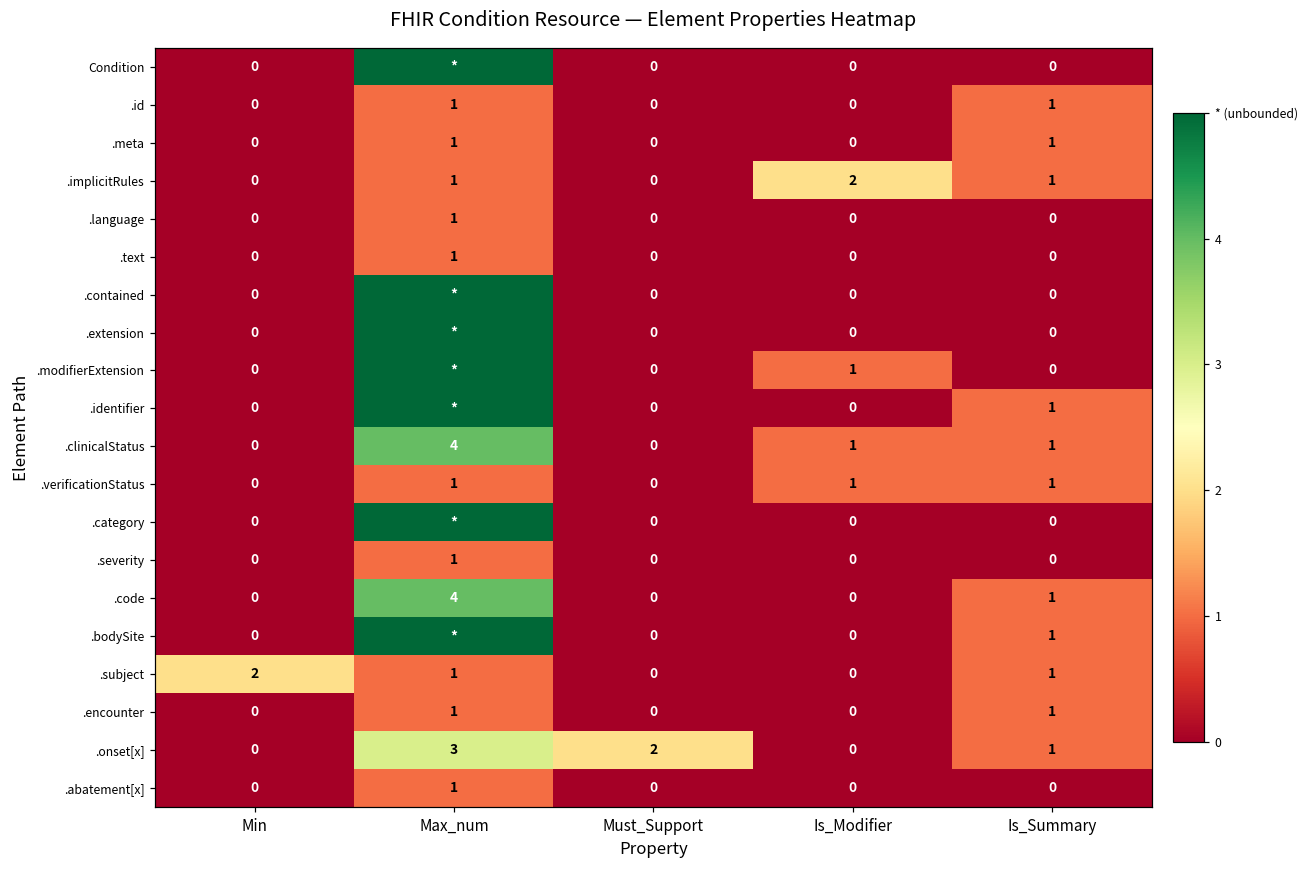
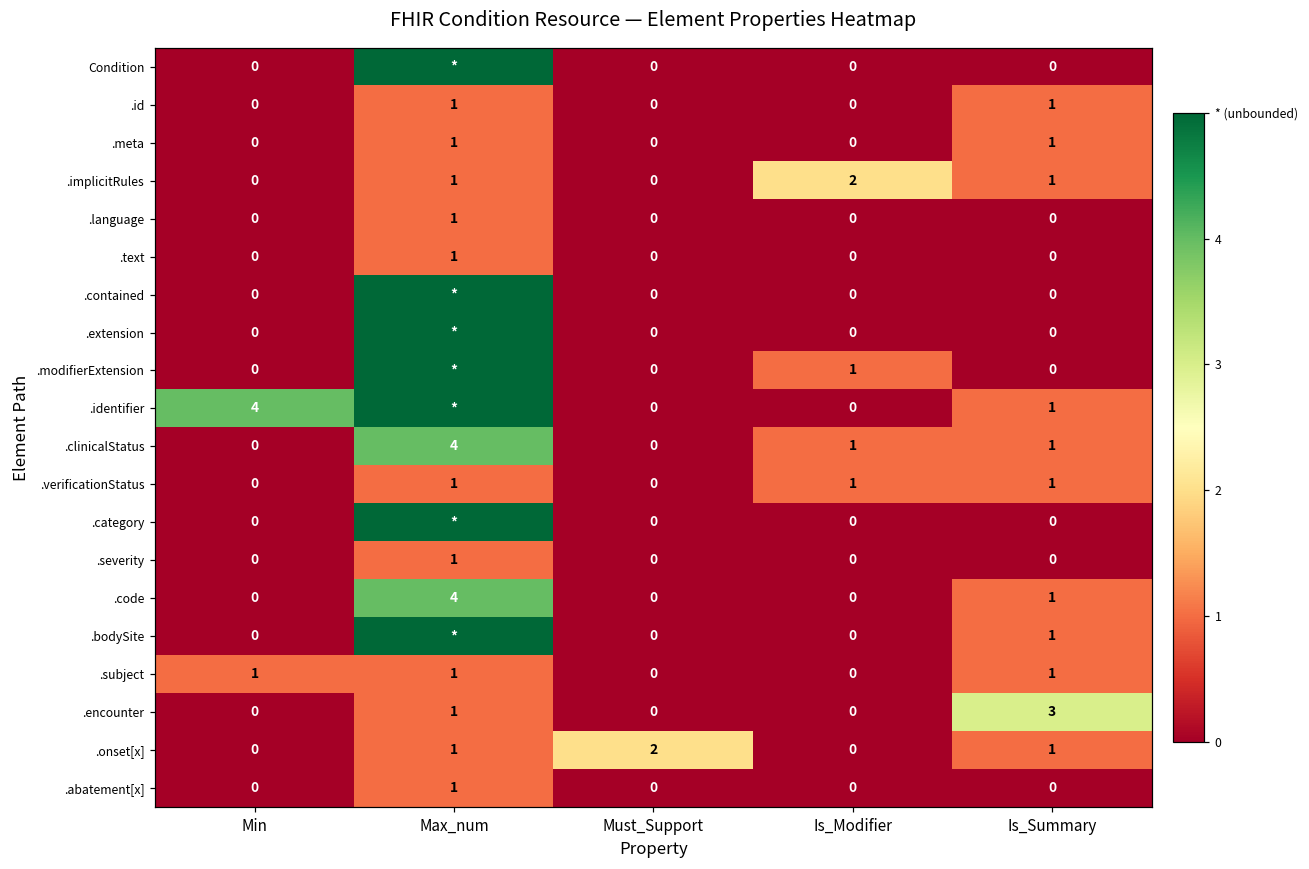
  {
    "Condition": {
      "Min": 0,
      "Must_Support": 0,
      "Is_Modifier": 0,
      "Is_Summary": 0
    },
    ".id": {
      "Min": 0,
      "Max_num": 1,
      "Must_Support": 0,
      "Is_Modifier": 0,
      "Is_Summary": 1
    },
    ".meta": {
      "Min": 0,
      "Max_num": 1,
      "Must_Support": 0,
      "Is_Modifier": 0,
      "Is_Summary": 1
    },
    ".implicitRules": {
      "Min": 0,
      "Max_num": 1,
      "Must_Support": 0,
      "Is_Modifier": 2,
      "Is_Summary": 1
    },
    ".language": {
      "Min": 0,
      "Max_num": 1,
      "Must_Support": 0,
      "Is_Modifier": 0,
      "Is_Summary": 0
    },
    ".text": {
      "Min": 0,
      "Max_num": 1,
      "Must_Support": 0,
      "Is_Modifier": 0,
      "Is_Summary": 0
    },
    ".contained": {
      "Min": 0,
      "Must_Support": 0,
      "Is_Modifier": 0,
      "Is_Summary": 0
    },
    ".extension": {
      "Min": 0,
      "Must_Support": 0,
      "Is_Modifier": 0,
      "Is_Summary": 0
    },
    ".modifierExtension": {
      "Min": 0,
      "Must_Support": 0,
      "Is_Modifier": 1,
      "Is_Summary": 0
    },
    ".identifier": {
-     "Min": 0,
+     "Min": 4,
      "Must_Support": 0,
      "Is_Modifier": 0,
      "Is_Summary": 1
    },
    ".clinicalStatus": {
      "Min": 0,
      "Max_num": 4,
      "Must_Support": 0,
      "Is_Modifier": 1,
      "Is_Summary": 1
    },
    ".verificationStatus": {
      "Min": 0,
      "Max_num": 1,
      "Must_Support": 0,
      "Is_Modifier": 1,
      "Is_Summary": 1
    },
    ".category": {
      "Min": 0,
      "Must_Support": 0,
      "Is_Modifier": 0,
      "Is_Summary": 0
    },
    ".severity": {
      "Min": 0,
      "Max_num": 1,
      "Must_Support": 0,
      "Is_Modifier": 0,
      "Is_Summary": 0
    },
    ".code": {
      "Min": 0,
      "Max_num": 4,
      "Must_Support": 0,
      "Is_Modifier": 0,
      "Is_Summary": 1
    },
    ".bodySite": {
      "Min": 0,
      "Must_Support": 0,
      "Is_Modifier": 0,
      "Is_Summary": 1
    },
    ".subject": {
-     "Min": 2,
+     "Min": 1,
      "Max_num": 1,
      "Must_Support": 0,
      "Is_Modifier": 0,
      "Is_Summary": 1
    },
    ".encounter": {
      "Min": 0,
      "Max_num": 1,
      "Must_Support": 0,
      "Is_Modifier": 0,
-     "Is_Summary": 1
+     "Is_Summary": 3
    },
    ".onset[x]": {
      "Min": 0,
-     "Max_num": 3,
+     "Max_num": 1,
      "Must_Support": 2,
      "Is_Modifier": 0,
      "Is_Summary": 1
    },
    ".abatement[x]": {
      "Min": 0,
      "Max_num": 1,
      "Must_Support": 0,
      "Is_Modifier": 0,
      "Is_Summary": 0
    }
  }
